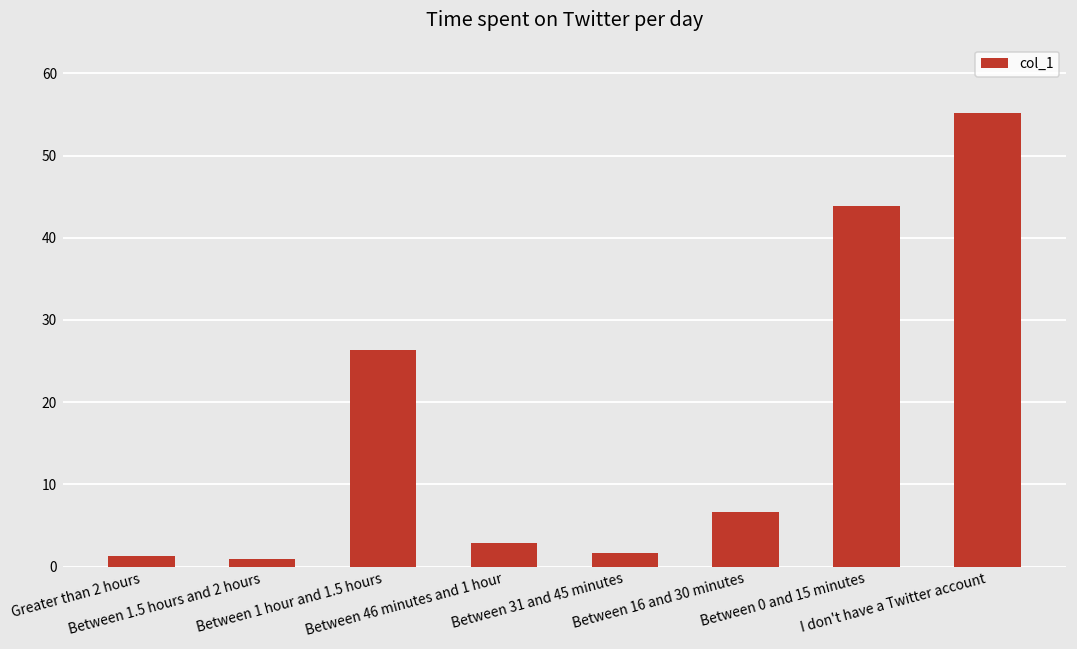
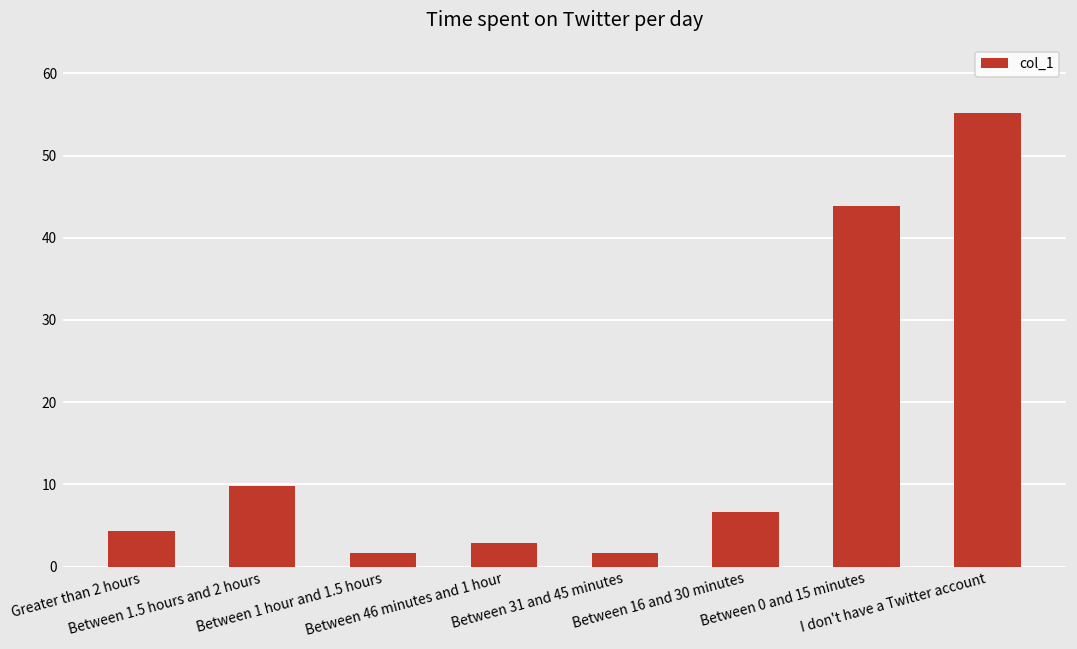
  {
-   "Greater than 2 hours": 1,
-   "Between 1.5 hours and 2 hours": 1,
-   "Between 1 hour and 1.5 hours": 26,
+   "Greater than 2 hours": 4,
+   "Between 1.5 hours and 2 hours": 10,
+   "Between 1 hour and 1.5 hours": 2,
    "Between 46 minutes and 1 hour": 3,
    "Between 31 and 45 minutes": 2,
    "Between 16 and 30 minutes": 7,
    "Between 0 and 15 minutes": 44,
    "I don't have a Twitter account": 55
  }
